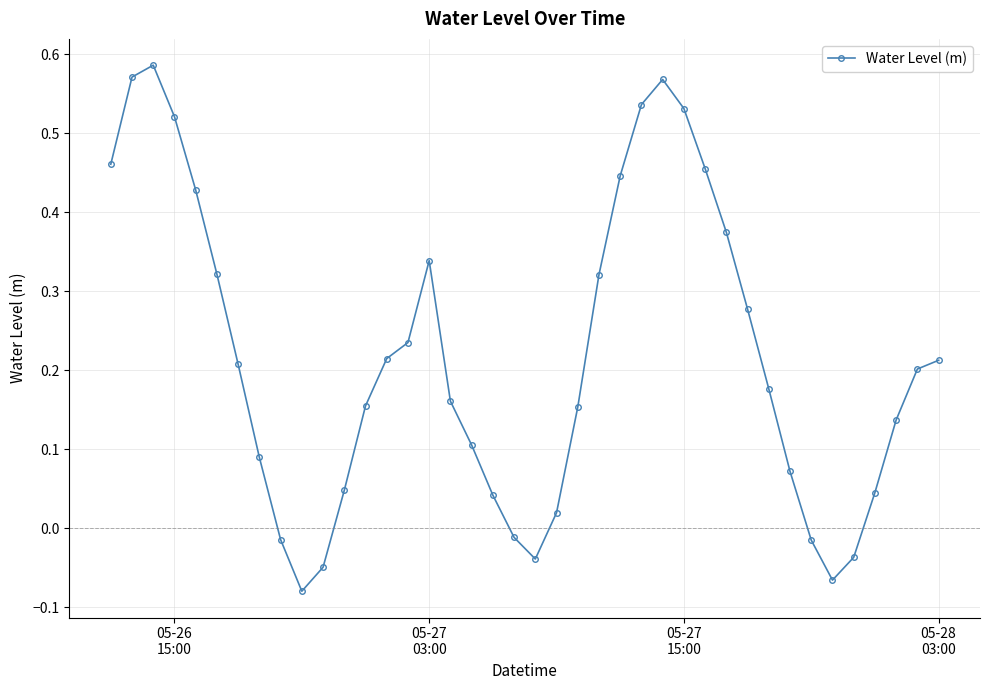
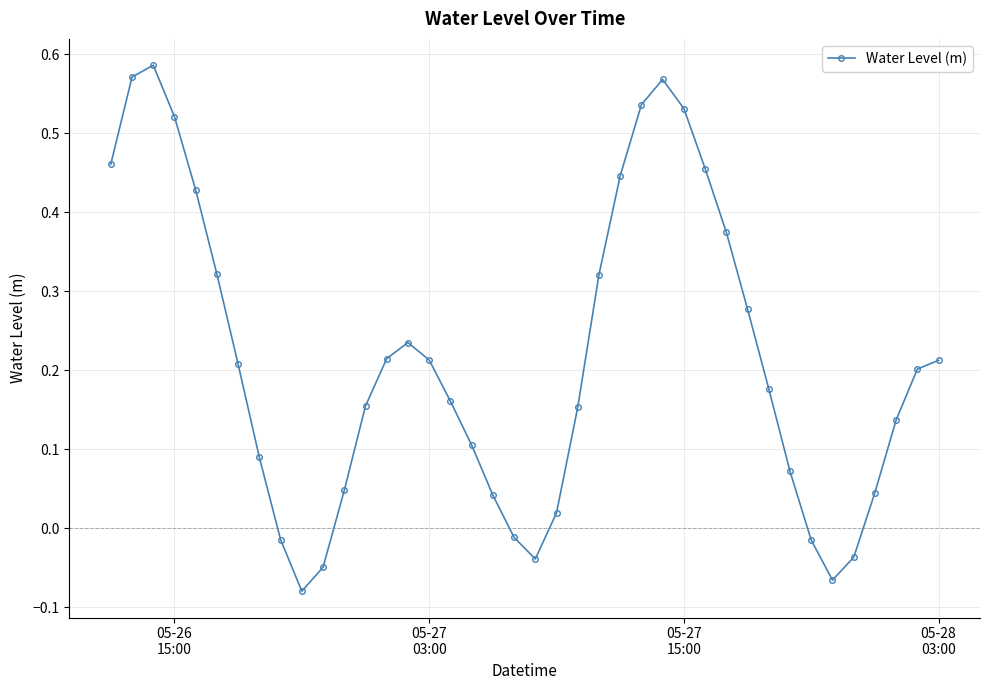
  {
    "05-26 15:00": 0.52,
-   "05-27 03:00": 0.34,
+   "05-27 03:00": 0.21,
    "05-27 15:00": 0.53,
    "05-28 03:00": 0.21
  }
